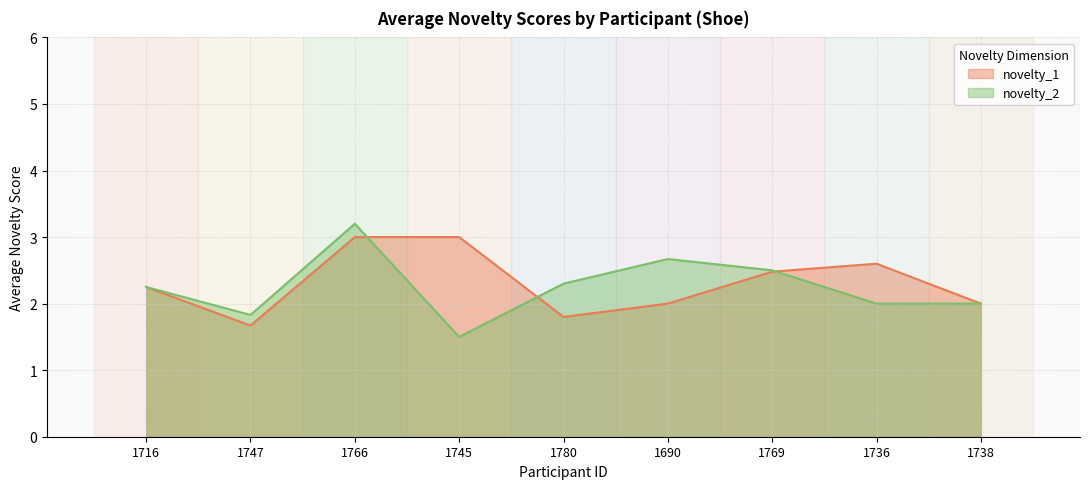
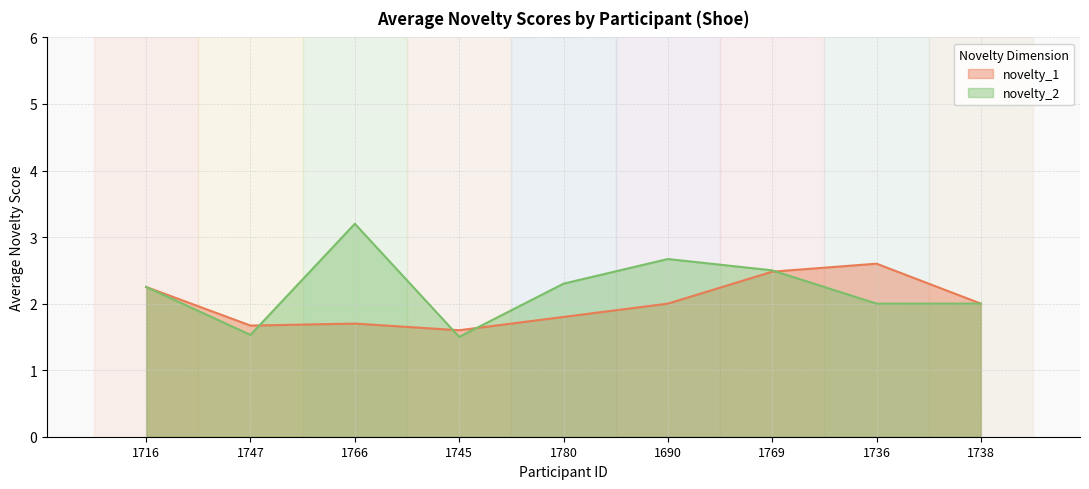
  {
    "novelty_1": {
      "1747": 1.7,
-     "1766": 3.0,
-     "1745": 3.0,
+     "1766": 1.7,
+     "1745": 1.6,
      "1780": 1.8,
      "1690": 2.0,
      "1736": 2.6
    },
    "novelty_2": {
-     "1747": 1.8,
+     "1747": 1.5,
      "1766": 3.2,
      "1745": 1.5,
      "1780": 2.3,
      "1690": 2.7,
      "1736": 2.0
    }
  }
